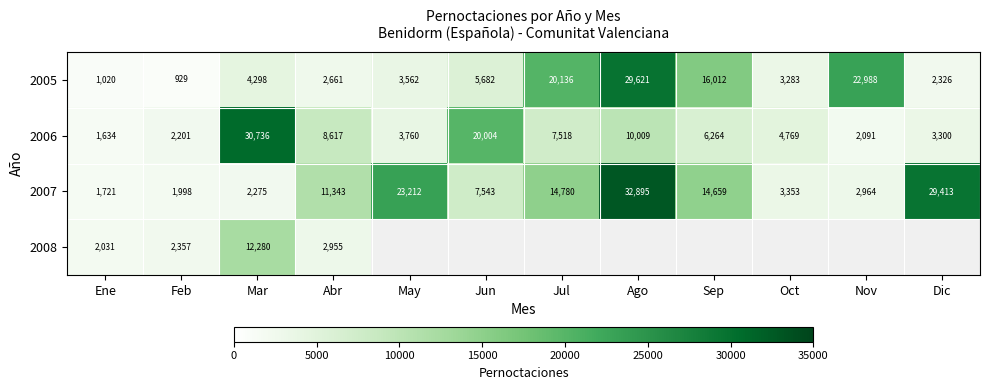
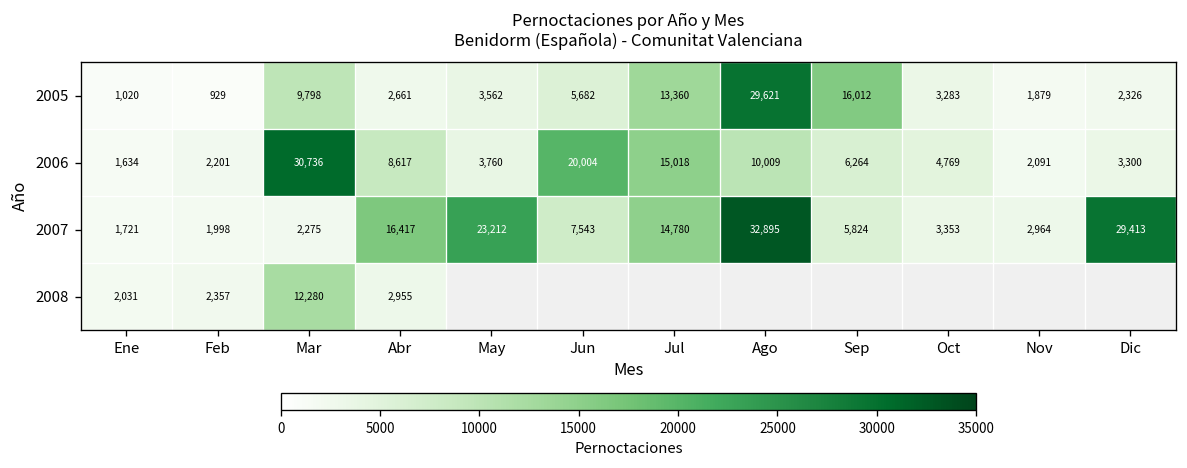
  {
    "2005": {
      "Ene": "1,020",
      "Feb": "929",
-     "Mar": "4,298",
+     "Mar": "9,798",
      "Abr": "2,661",
      "May": "3,562",
      "Jun": "5,682",
-     "Jul": "20,136",
+     "Jul": "13,360",
      "Ago": "29,621",
      "Sep": "16,012",
      "Oct": "3,283",
-     "Nov": "22,988",
+     "Nov": "1,879",
      "Dic": "2,326"
    },
    "2006": {
      "Ene": "1,634",
      "Feb": "2,201",
      "Mar": "30,736",
      "Abr": "8,617",
      "May": "3,760",
      "Jun": "20,004",
-     "Jul": "7,518",
+     "Jul": "15,018",
      "Ago": "10,009",
      "Sep": "6,264",
      "Oct": "4,769",
      "Nov": "2,091",
      "Dic": "3,300"
    },
    "2007": {
      "Ene": "1,721",
      "Feb": "1,998",
      "Mar": "2,275",
-     "Abr": "11,343",
+     "Abr": "16,417",
      "May": "23,212",
      "Jun": "7,543",
      "Jul": "14,780",
      "Ago": "32,895",
-     "Sep": "14,659",
+     "Sep": "5,824",
      "Oct": "3,353",
      "Nov": "2,964",
      "Dic": "29,413"
    },
    "2008": {
      "Ene": "2,031",
      "Feb": "2,357",
      "Mar": "12,280",
      "Abr": "2,955"
    }
  }
